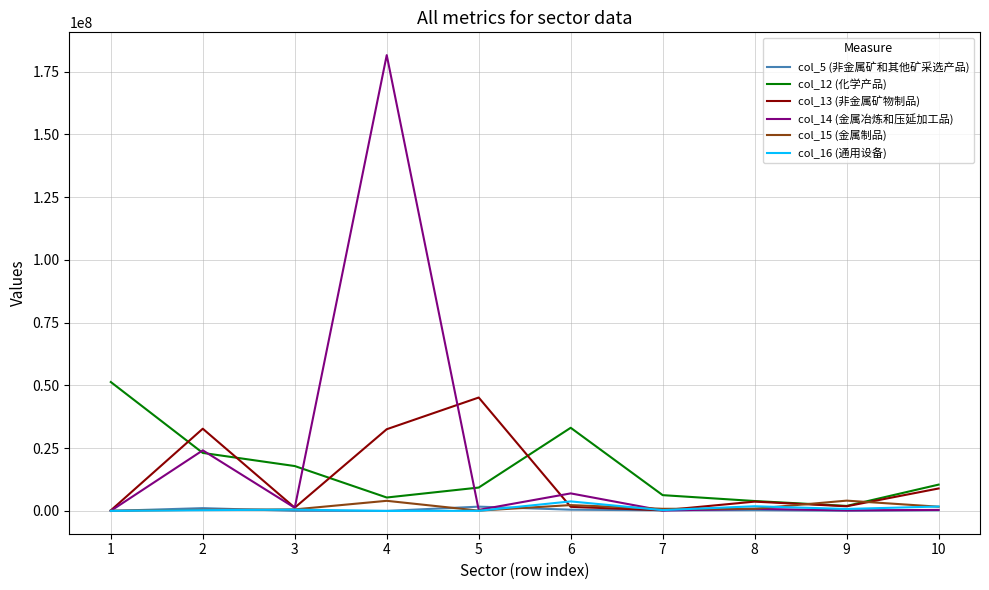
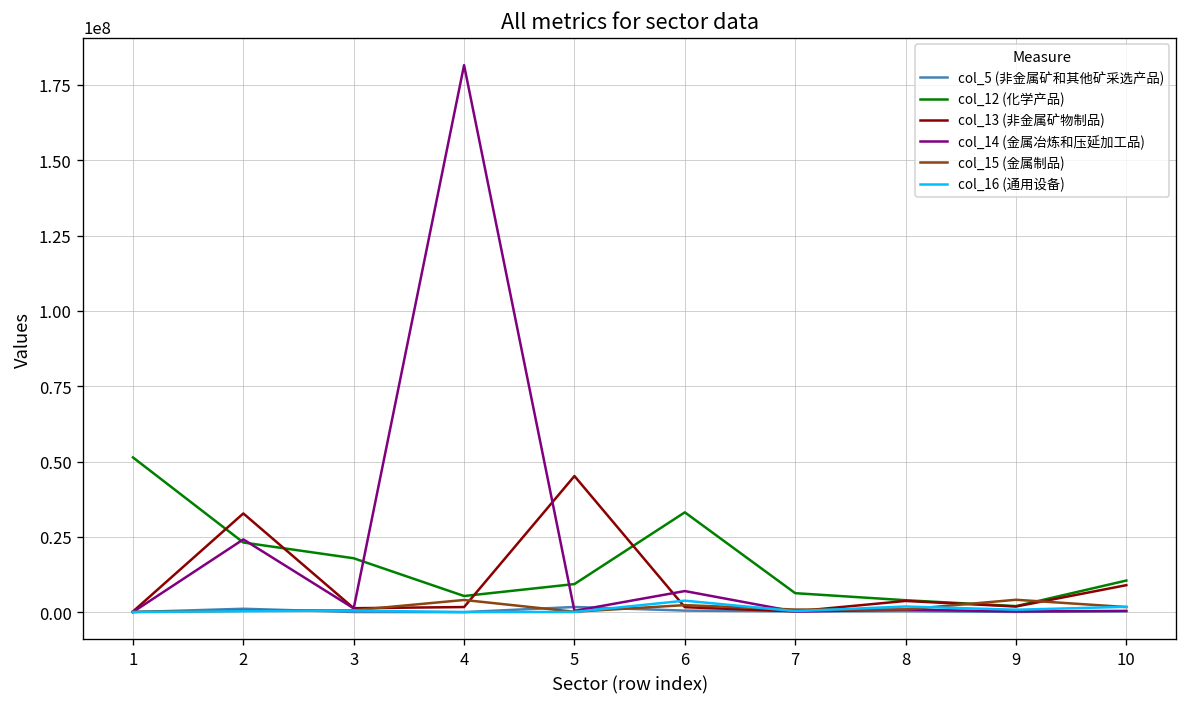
  {
    "col_5 (非金属矿和其他矿采选产品)": {
      "5": 2000000,
      "6": 0
    },
    "col_12 (化学产品)": {
      "1": 51000000,
      "2": 23000000,
      "3": 18000000,
      "4": 5000000,
      "5": 9000000,
      "6": 33000000,
      "7": 6000000,
      "10": 10000000
    },
    "col_13 (非金属矿物制品)": {
      "2": 33000000,
-     "4": 33000000,
+     "4": 2000000,
      "5": 45000000,
      "10": 9000000
    },
    "col_14 (金属冶炼和压延加工品)": {
      "2": 24000000,
      "4": 182000000,
      "6": 7000000
    },
    "col_15 (金属制品)": {
      "4": 4000000,
      "9": 4000000
    },
    "col_16 (通用设备)": {
      "6": 4000000
    }
  }
